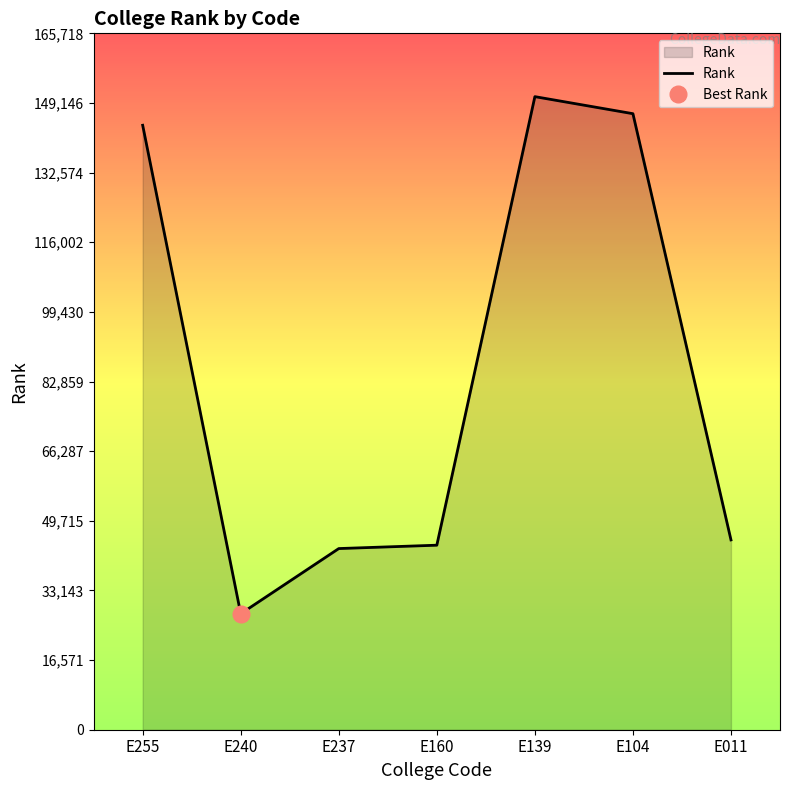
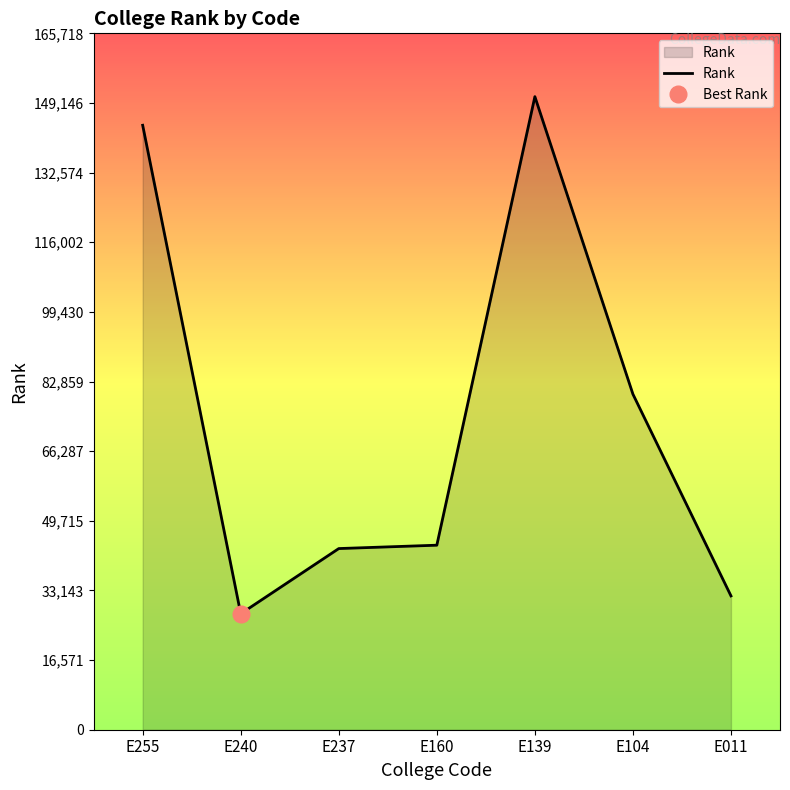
  {
    "Rank": {
      "E255": "144,000",
      "E237": "43,000",
      "E160": "44,000",
      "E139": "151,000",
-     "E104": "147,000",
-     "E011": "45,000"
+     "E104": "80,000",
+     "E011": "32,000"
    }
  }
